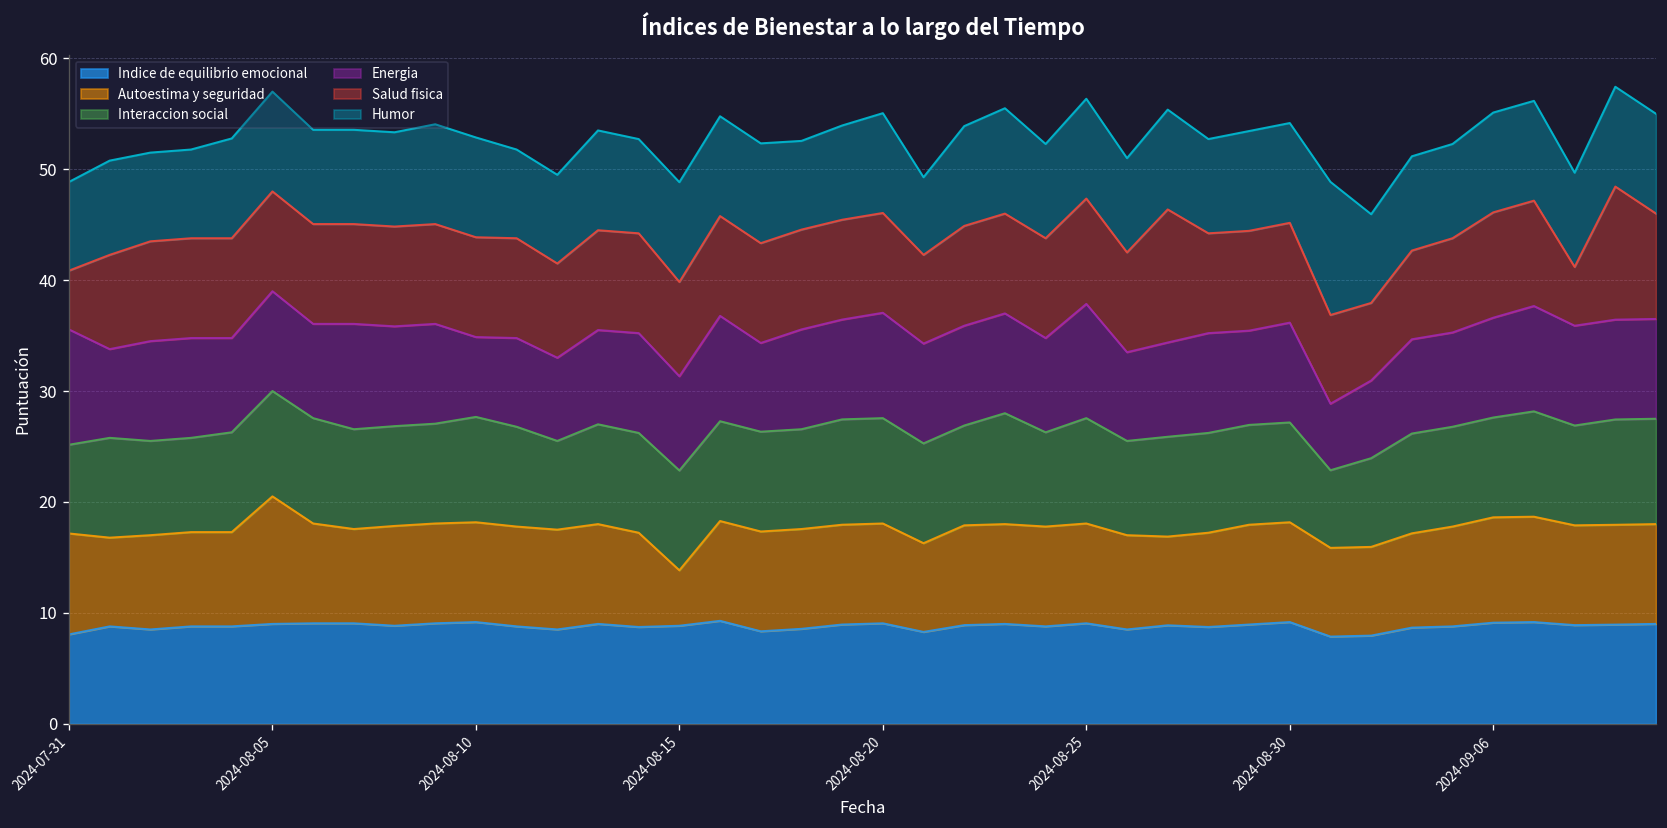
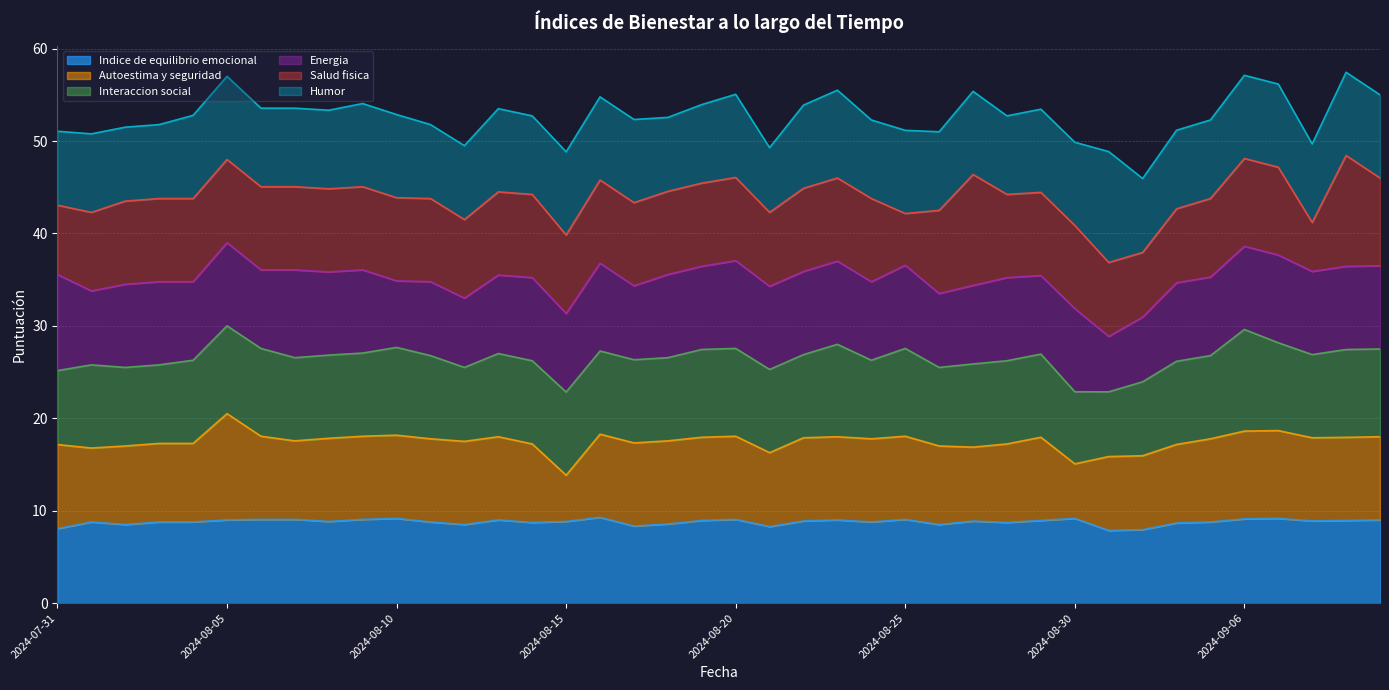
  {
    "Autoestima y seguridad": {
      "2024-07-31": 9,
      "2024-08-05": 12,
      "2024-08-10": 9,
      "2024-08-15": 5,
      "2024-08-20": 9,
      "2024-08-25": 9,
-     "2024-08-30": 9,
+     "2024-08-30": 6,
      "2024-09-06": 10
    },
    "Interaccion social": {
      "2024-07-31": 8,
      "2024-08-05": 10,
      "2024-08-10": 10,
      "2024-08-15": 9,
      "2024-08-20": 10,
      "2024-08-25": 10,
-     "2024-08-30": 9,
-     "2024-09-06": 9
+     "2024-08-30": 8,
+     "2024-09-06": 11
    },
    "Energia": {
      "2024-07-31": 10,
      "2024-08-05": 9,
      "2024-08-10": 7,
      "2024-08-15": 9,
      "2024-08-20": 10,
-     "2024-08-25": 10,
+     "2024-08-25": 9,
      "2024-08-30": 9,
      "2024-09-06": 9
    },
    "Salud fisica": {
-     "2024-07-31": 5,
+     "2024-07-31": 8,
      "2024-08-05": 9,
      "2024-08-10": 9,
      "2024-08-15": 9,
      "2024-08-20": 9,
-     "2024-08-25": 10,
+     "2024-08-25": 6,
      "2024-08-30": 9,
      "2024-09-06": 10
    }
  }
